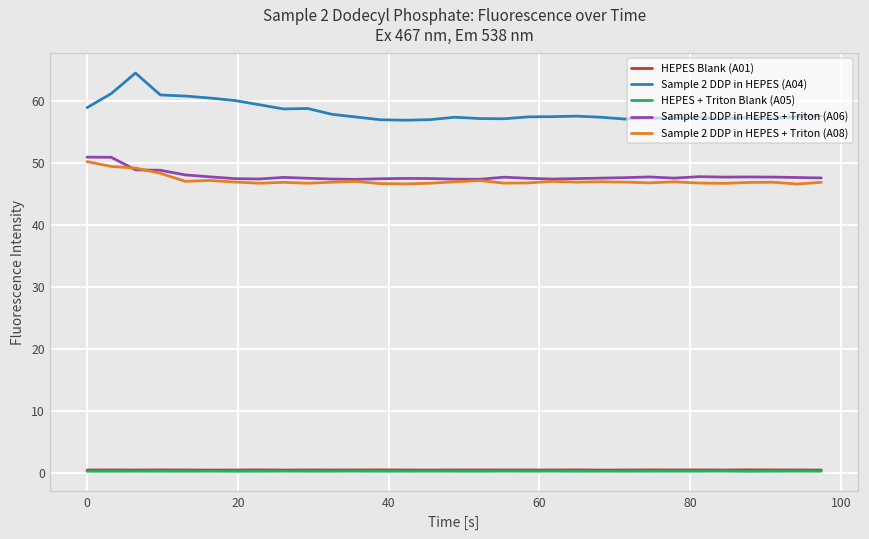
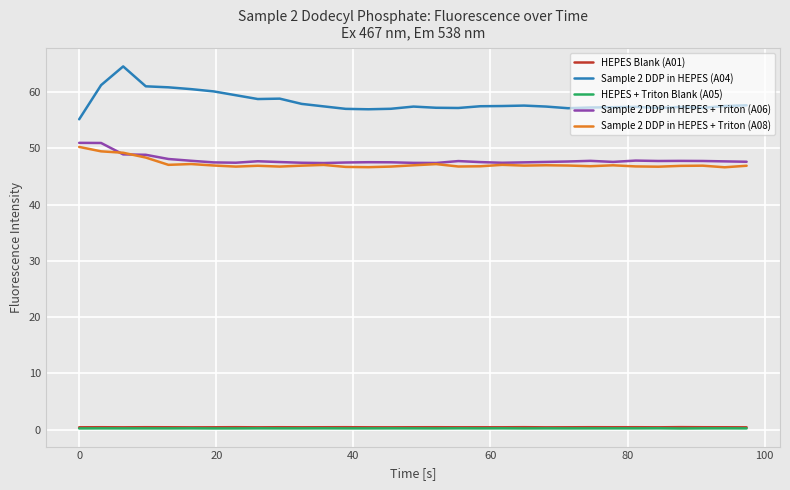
  {
    "Sample 2 DDP in HEPES (A04)": {
-     "0": 59
+     "0": 55
    },
    "Sample 2 DDP in HEPES + Triton (A06)": {
      "0": 51
    },
    "Sample 2 DDP in HEPES + Triton (A08)": {
      "0": 50
    }
  }
